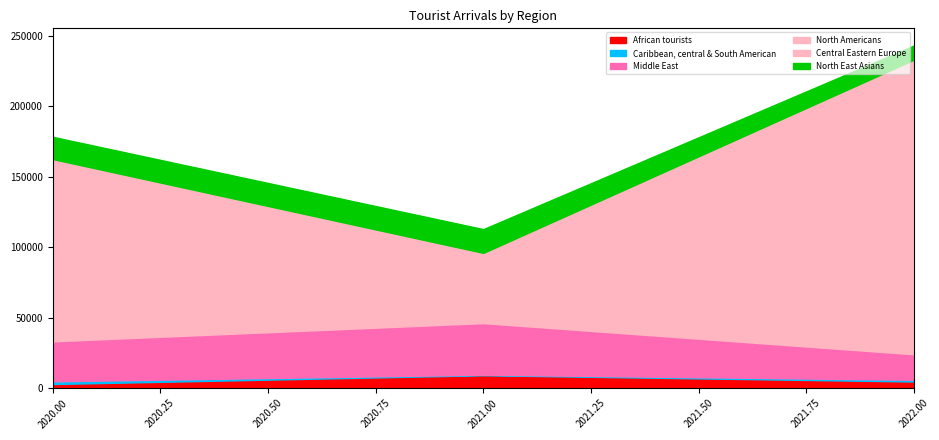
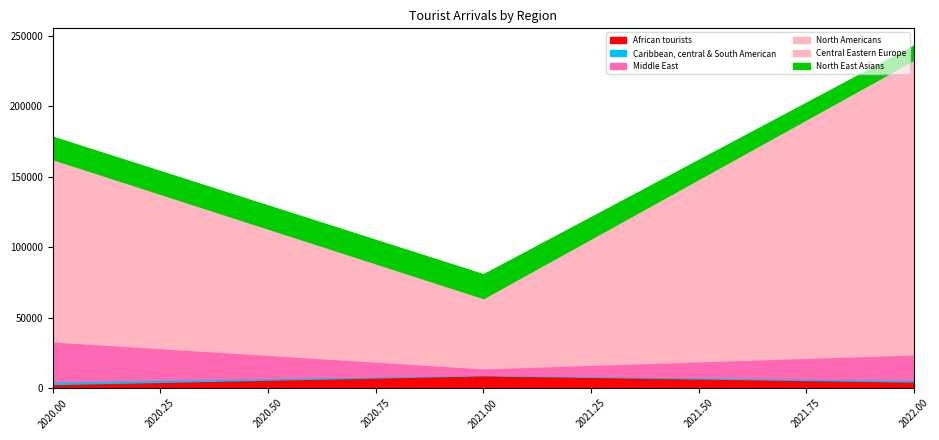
  {
    "Middle East": {
-     "2021.00": 37000
+     "2021.00": 5000
    },
    "North East Asians": {
      "2020.00": 16000,
      "2021.00": 17000,
      "2022.00": 10000
    }
  }
